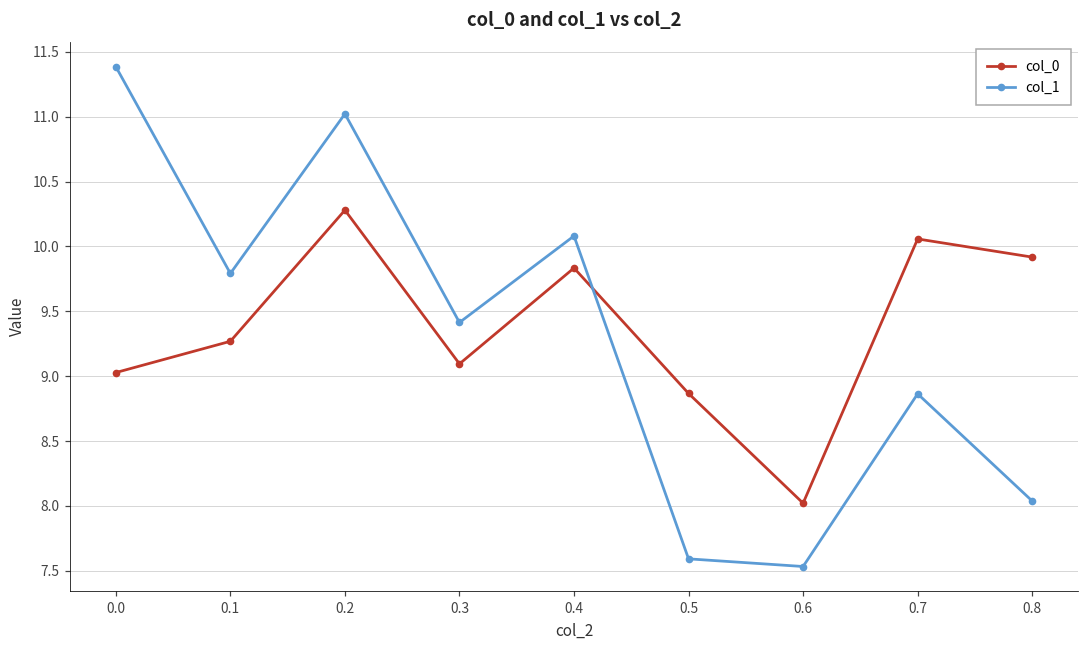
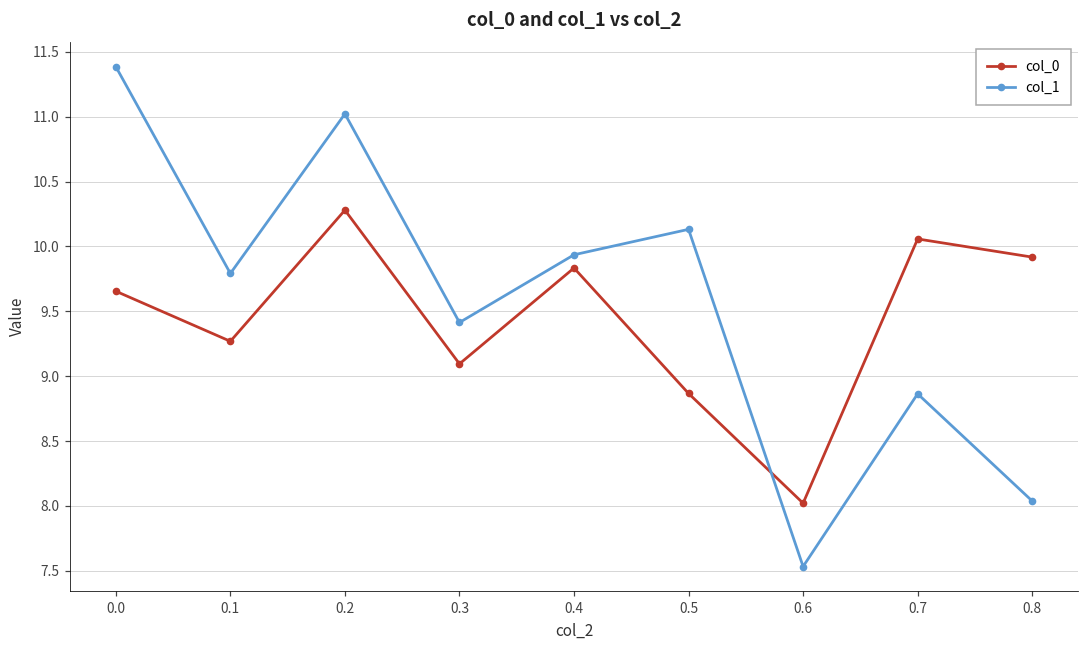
  {
    "col_0": {
-     "0.0": 9.03,
+     "0.0": 9.66,
      "0.1": 9.27,
      "0.2": 10.28,
      "0.3": 9.10,
      "0.4": 9.83,
      "0.5": 8.87,
      "0.6": 8.02,
      "0.7": 10.06,
      "0.8": 9.92
    },
    "col_1": {
      "0.0": 11.39,
      "0.1": 9.79,
      "0.2": 11.02,
      "0.3": 9.41,
-     "0.4": 10.08,
-     "0.5": 7.59,
+     "0.4": 9.94,
+     "0.5": 10.13,
      "0.6": 7.53,
      "0.7": 8.86,
      "0.8": 8.04
    }
  }
